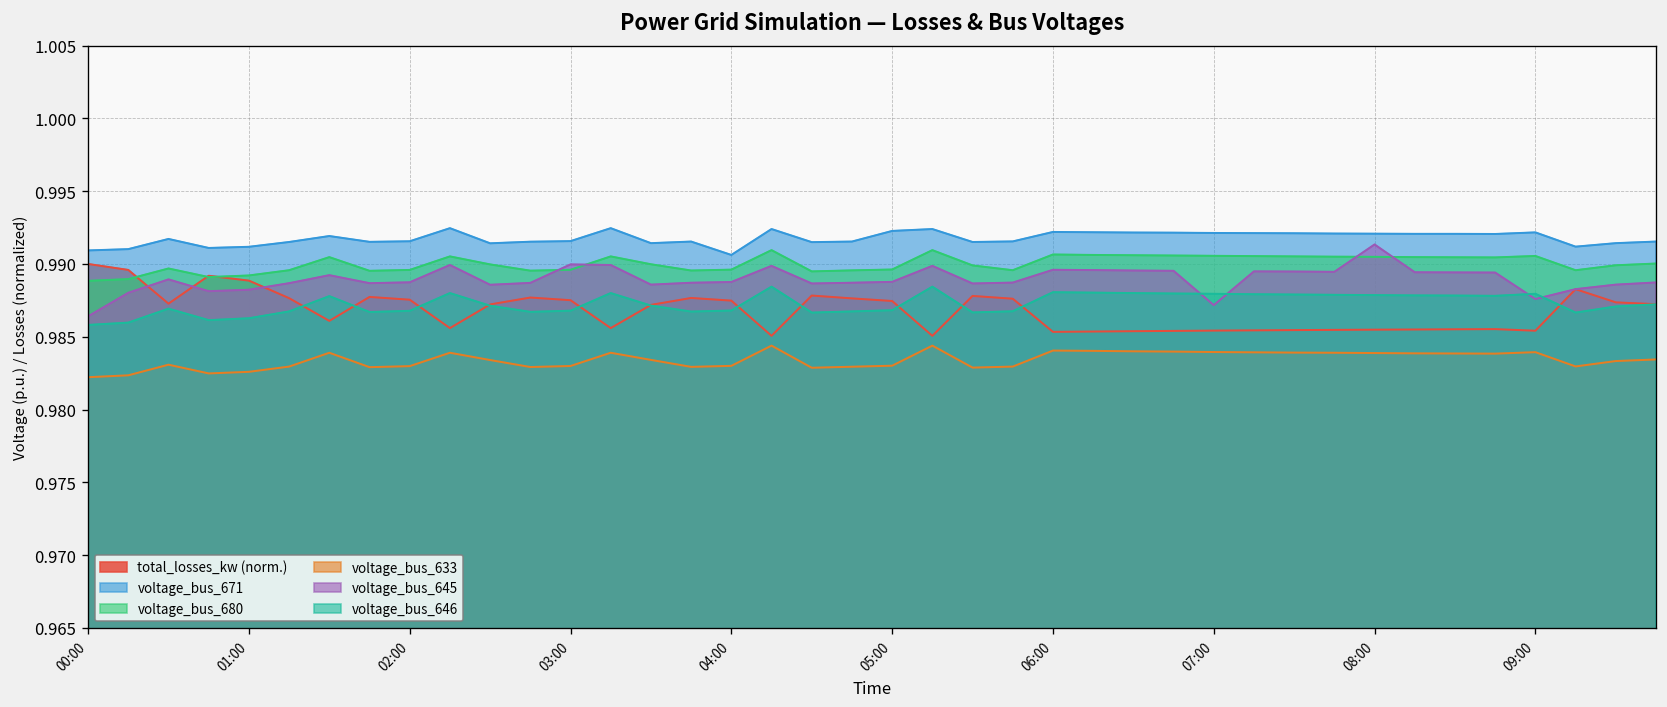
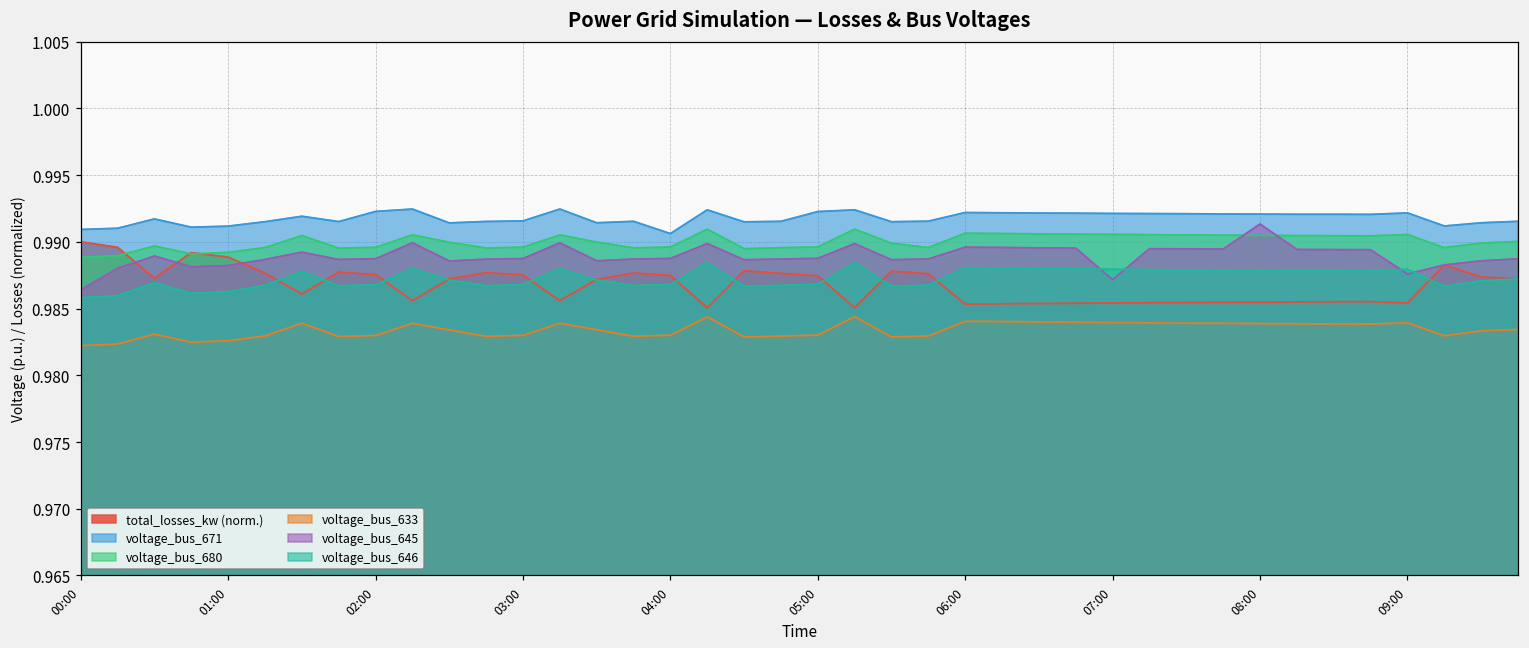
  {
    "voltage_bus_671": {
      "00:00": 0.9909,
      "01:00": 0.9912,
-     "02:00": 0.9916,
+     "02:00": 0.9923,
      "03:00": 0.9916,
      "04:00": 0.9906,
      "05:00": 0.9923,
      "06:00": 0.9922,
      "07:00": 0.9921,
      "08:00": 0.9921,
      "09:00": 0.9922
    },
    "voltage_bus_645": {
      "00:00": 0.9864,
      "01:00": 0.9882,
      "02:00": 0.9887,
-     "03:00": 0.9900,
+     "03:00": 0.9888,
      "04:00": 0.9888,
      "05:00": 0.9888,
      "06:00": 0.9896,
      "07:00": 0.9872,
      "08:00": 0.9913,
      "09:00": 0.9876
    }
  }
